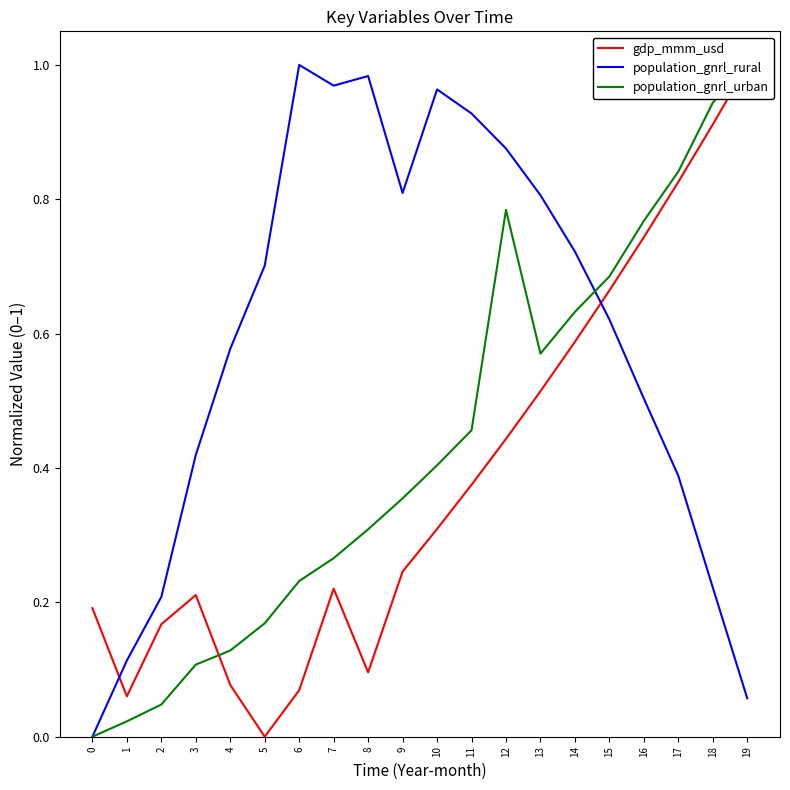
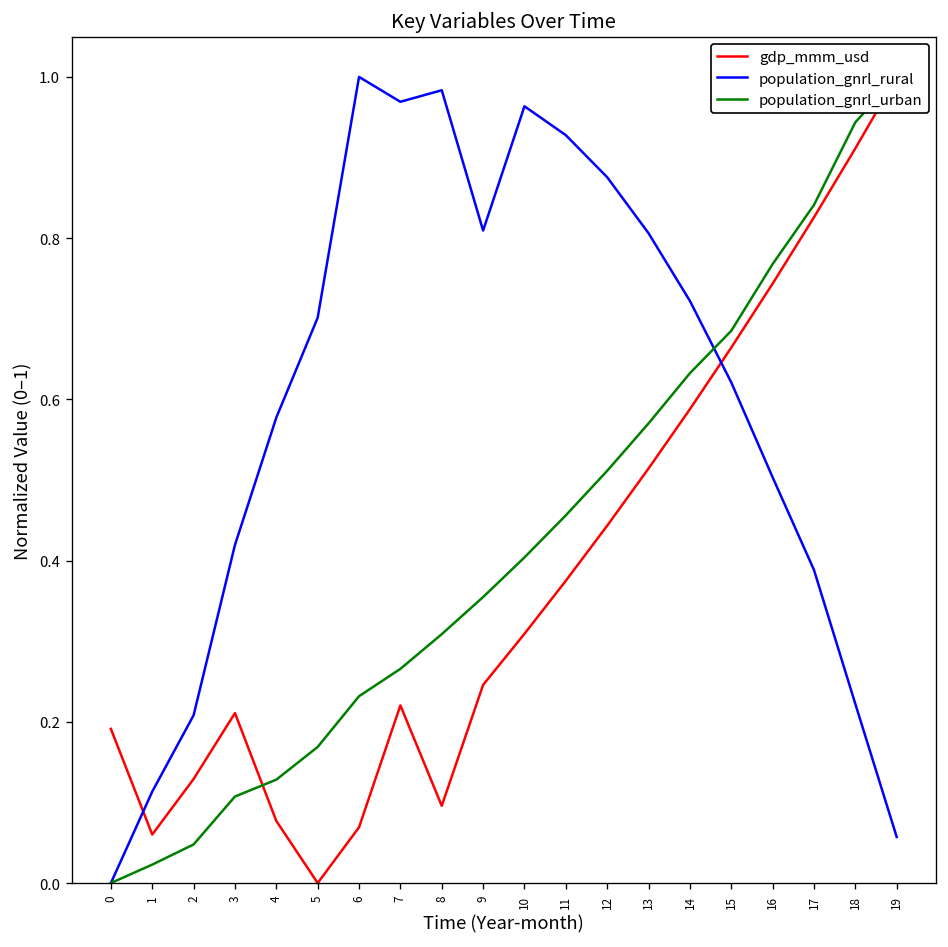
  {
    "gdp_mmm_usd": {
      "0": 0.19,
      "1": 0.06,
-     "2": 0.17,
+     "2": 0.13,
      "3": 0.21,
      "4": 0.08,
      "5": 0.00,
      "6": 0.07,
      "7": 0.22,
      "8": 0.10,
      "9": 0.25,
      "10": 0.31,
      "11": 0.38,
      "12": 0.44,
      "13": 0.51,
      "14": 0.59,
      "15": 0.66,
      "16": 0.74,
      "17": 0.83,
      "18": 0.91
    },
    "population_gnrl_rural": {
      "1": 0.11,
      "2": 0.21,
      "3": 0.42,
      "4": 0.58,
      "5": 0.70,
      "6": 1.00,
      "7": 0.97,
      "8": 0.98,
      "9": 0.81,
      "10": 0.96,
      "11": 0.93,
      "12": 0.88,
      "13": 0.81,
      "14": 0.72,
      "15": 0.62,
      "16": 0.50,
      "17": 0.39,
      "18": 0.22,
      "19": 0.06
    },
    "population_gnrl_urban": {
      "1": 0.02,
      "2": 0.05,
      "3": 0.11,
      "4": 0.13,
      "5": 0.17,
      "6": 0.23,
      "7": 0.27,
      "8": 0.31,
      "9": 0.35,
      "10": 0.40,
      "11": 0.46,
-     "12": 0.78,
+     "12": 0.51,
      "13": 0.57,
      "14": 0.63,
      "15": 0.69,
      "16": 0.77,
      "17": 0.84,
      "18": 0.94
    }
  }
